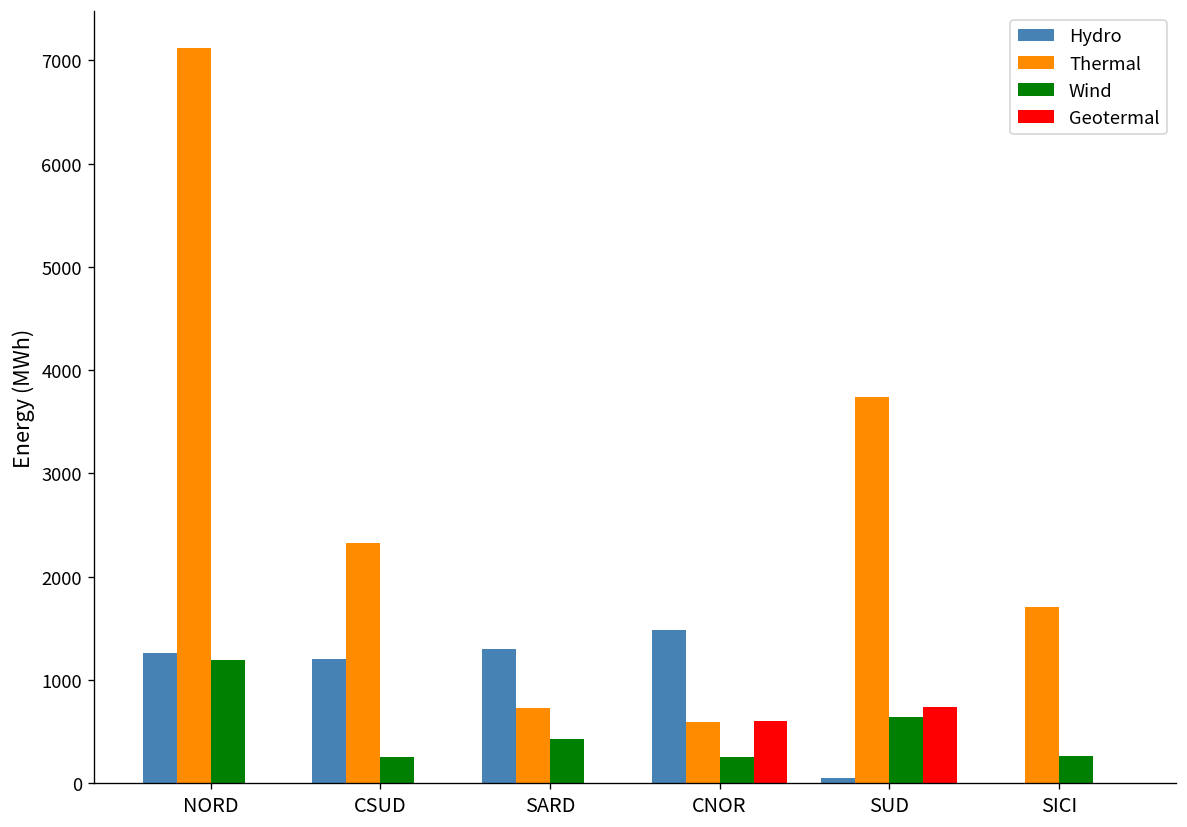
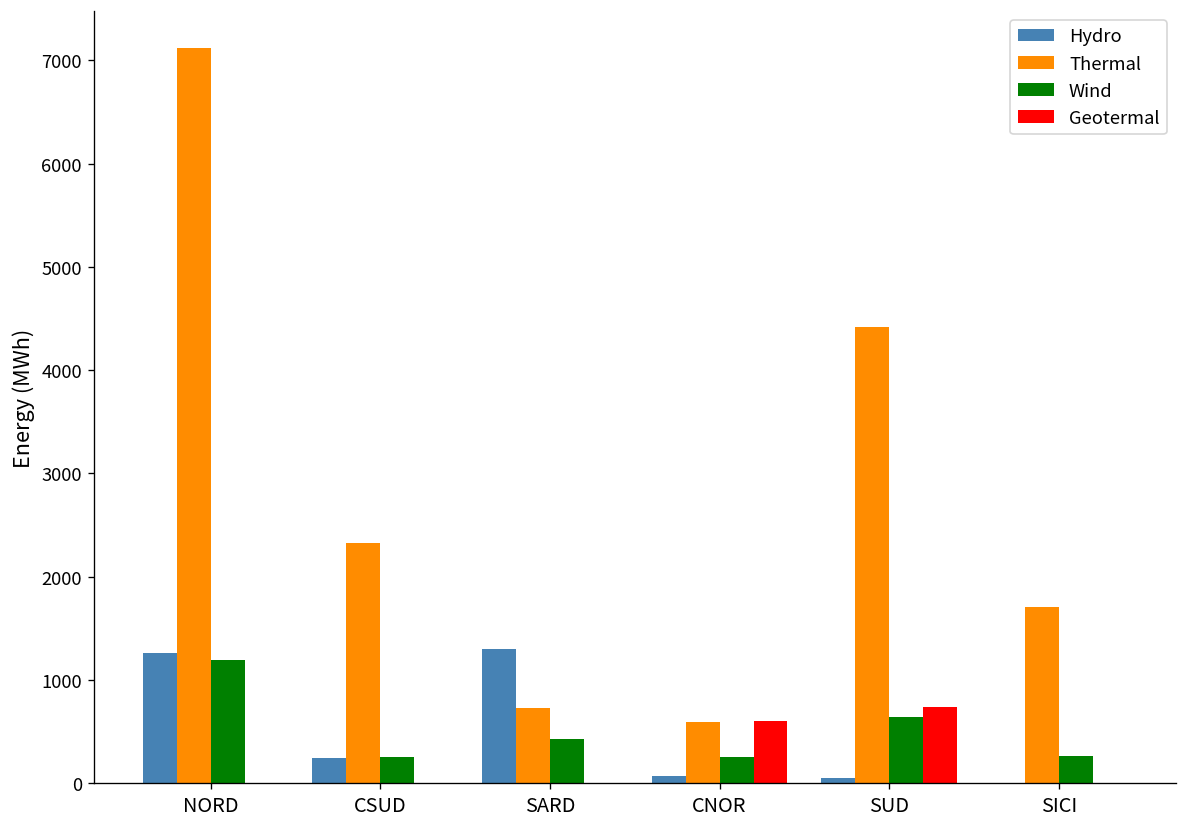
  {
    "Hydro": {
      "NORD": 1300,
-     "CSUD": 1200,
+     "CSUD": 200,
      "SARD": 1300,
-     "CNOR": 1500,
+     "CNOR": 100,
      "SUD": 0
    },
    "Thermal": {
      "NORD": 7100,
      "CSUD": 2300,
      "SARD": 700,
      "CNOR": 600,
-     "SUD": 3700,
+     "SUD": 4400,
      "SICI": 1700
    },
    "Wind": {
      "NORD": 1200,
      "CSUD": 300,
      "SARD": 400,
      "CNOR": 300,
      "SUD": 600,
      "SICI": 300
    },
    "Geotermal": {
      "NORD": 0,
      "CSUD": 0,
      "SARD": 0,
      "CNOR": 600,
      "SUD": 700,
      "SICI": 0
    }
  }
